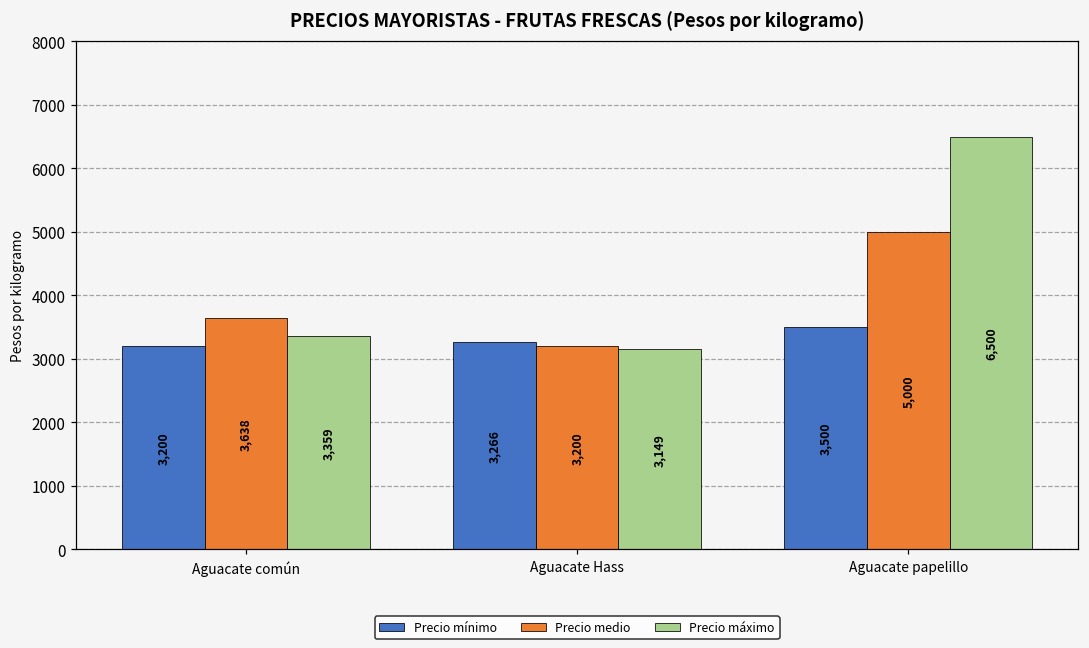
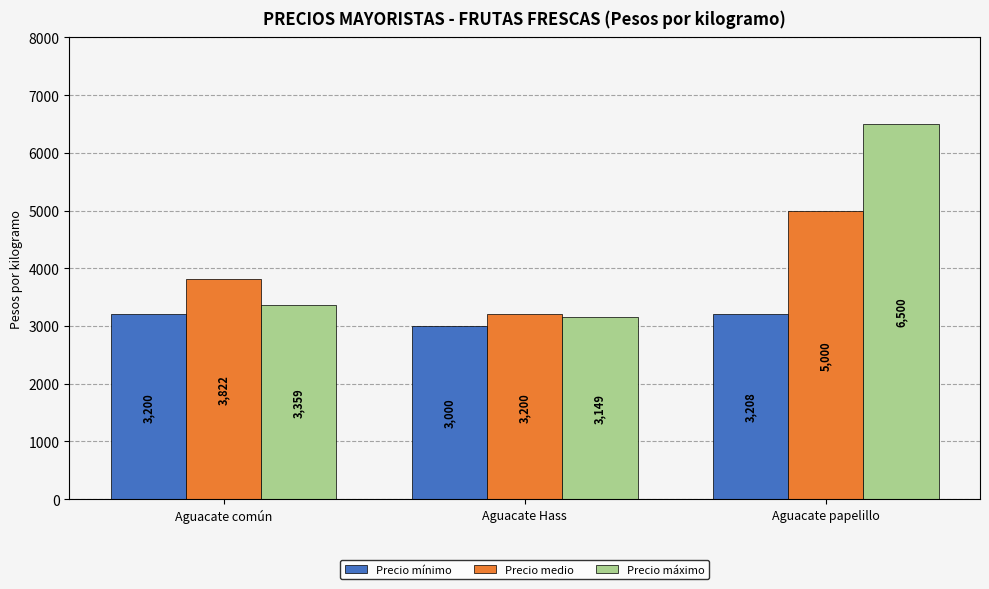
  {
    "Precio mínimo": {
      "Aguacate común": "3,200",
-     "Aguacate Hass": "3,266",
-     "Aguacate papelillo": "3,500"
+     "Aguacate Hass": "3,000",
+     "Aguacate papelillo": "3,208"
    },
    "Precio medio": {
-     "Aguacate común": "3,638",
+     "Aguacate común": "3,822",
      "Aguacate Hass": "3,200",
      "Aguacate papelillo": "5,000"
    },
    "Precio máximo": {
      "Aguacate común": "3,359",
      "Aguacate Hass": "3,149",
      "Aguacate papelillo": "6,500"
    }
  }
